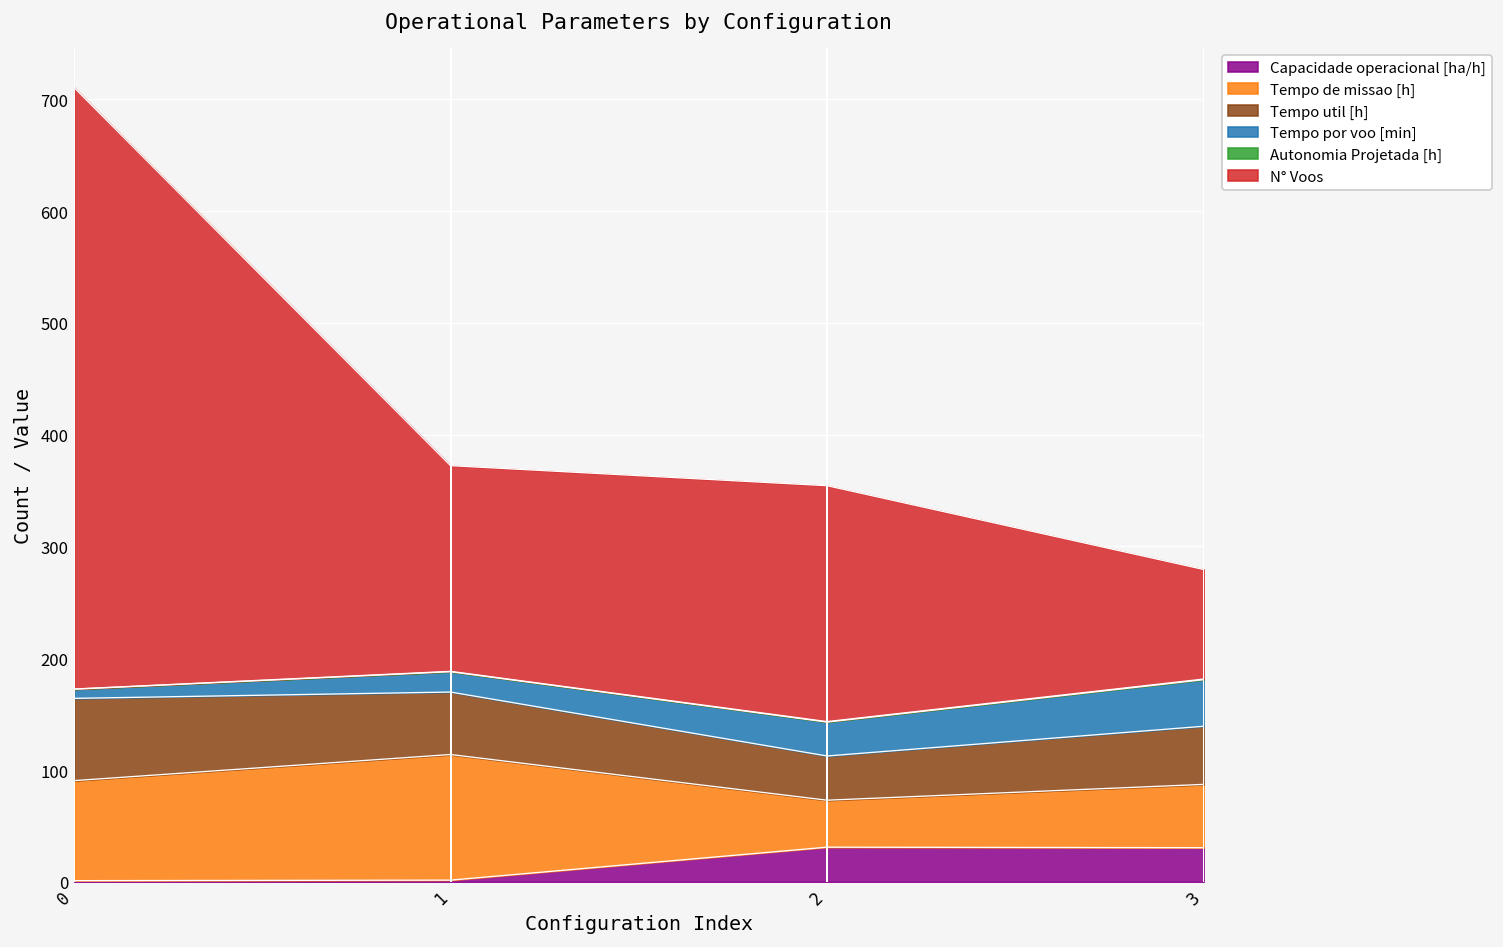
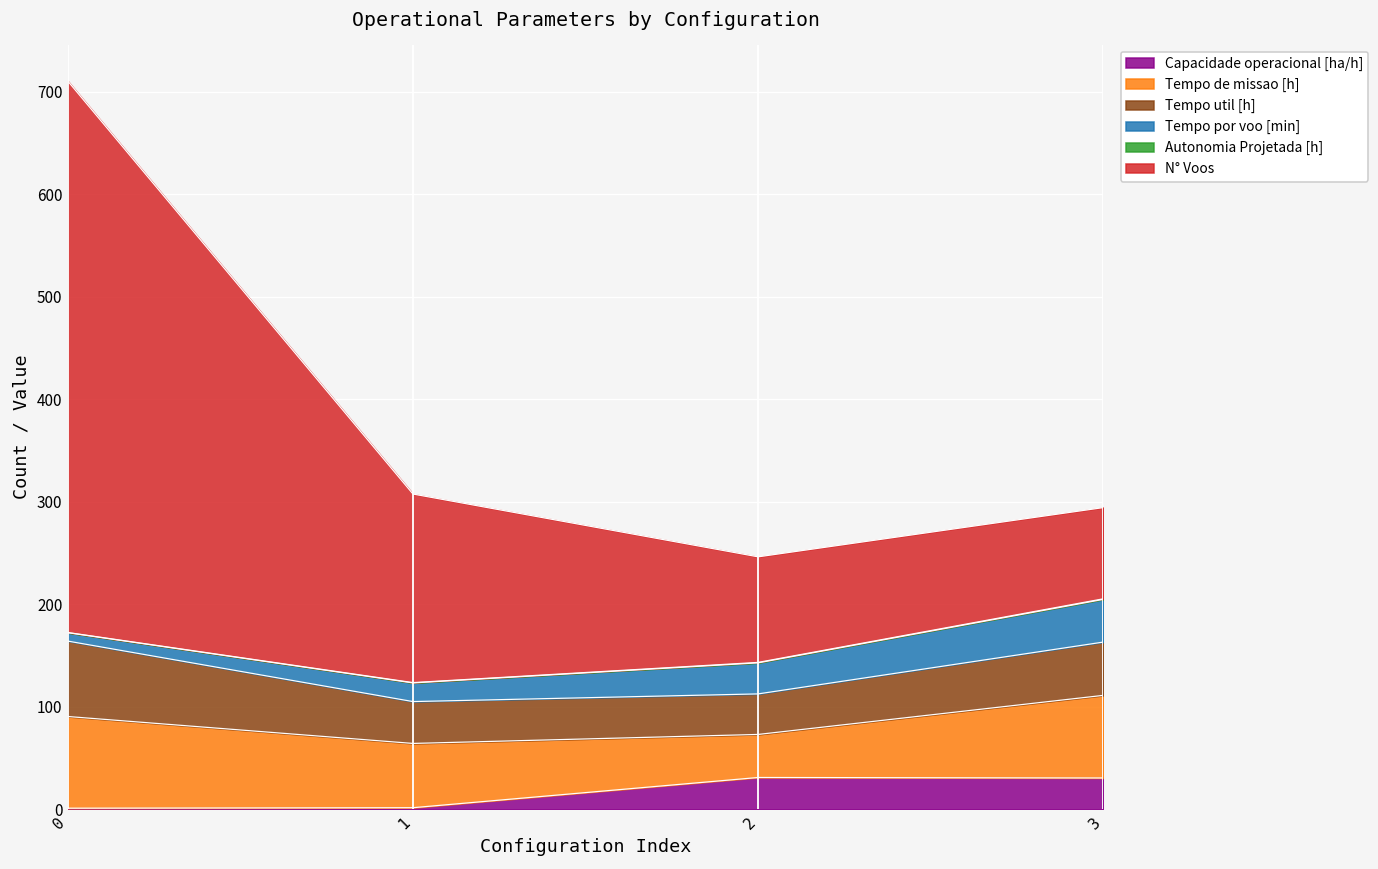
  {
    "Capacidade operacional [ha/h]": {
      "0": 0,
      "1": 0,
      "2": 30,
      "3": 30
    },
    "Tempo de missao [h]": {
      "0": 90,
-     "1": 110,
+     "1": 60,
      "2": 40,
-     "3": 60
+     "3": 80
    },
    "Tempo util [h]": {
      "0": 70,
-     "1": 60,
+     "1": 40,
      "2": 40,
      "3": 50
    },
    "N° Voos": {
      "0": 540,
      "1": 180,
-     "2": 210,
-     "3": 100
+     "2": 100,
+     "3": 90
    }
  }
